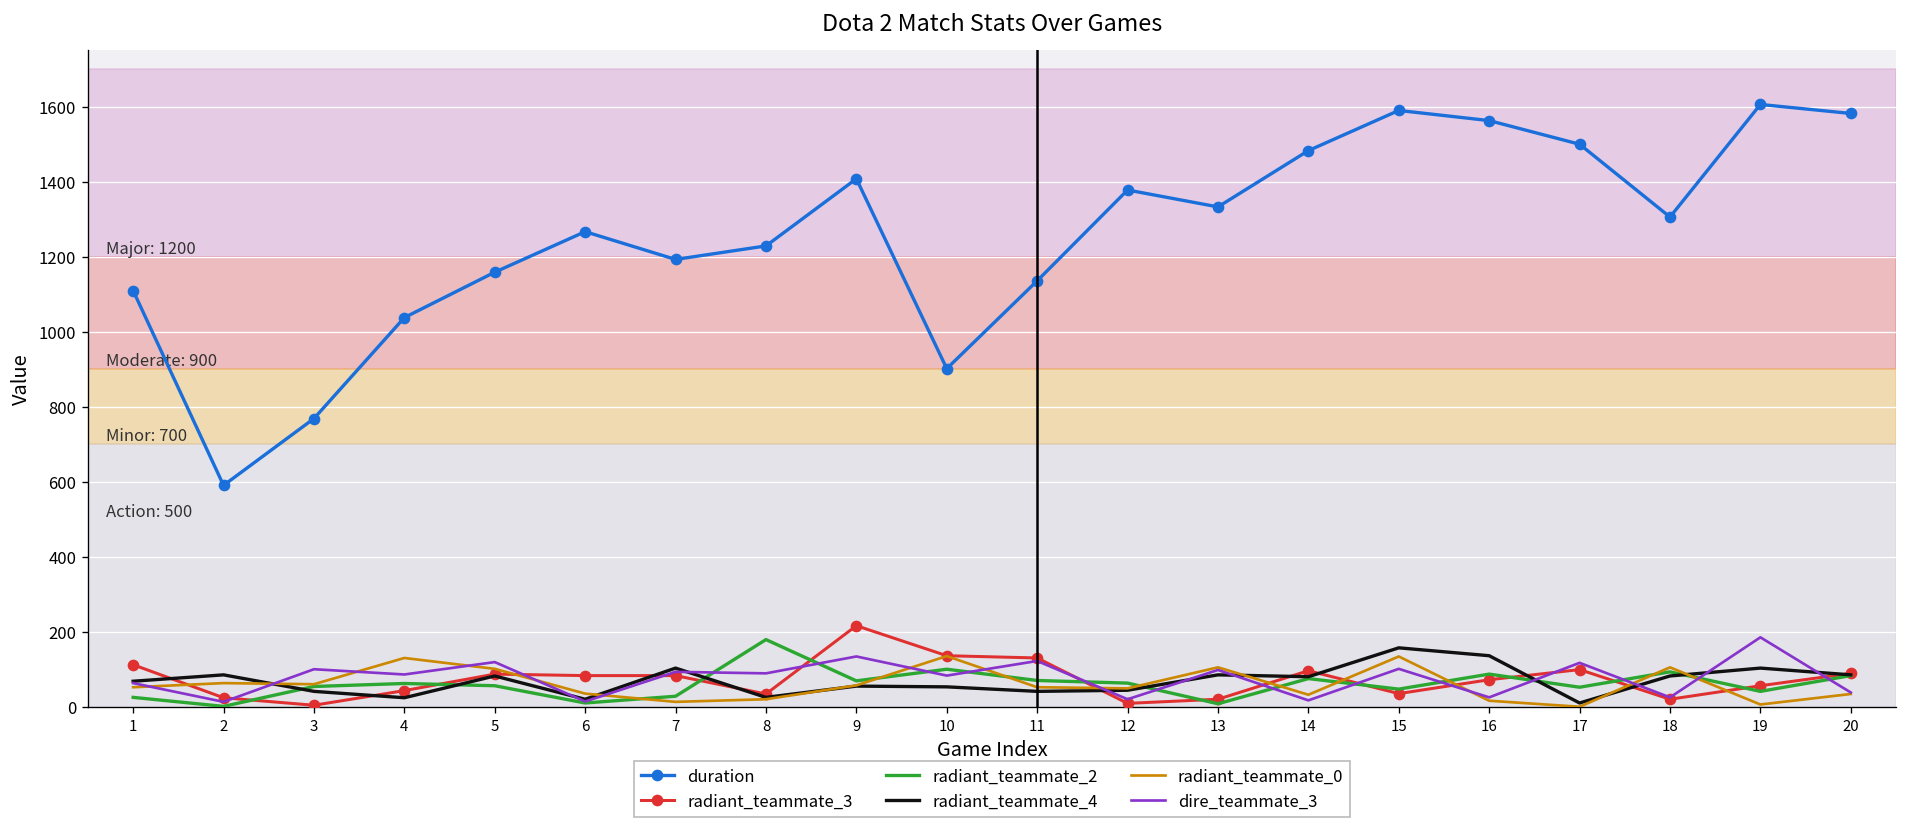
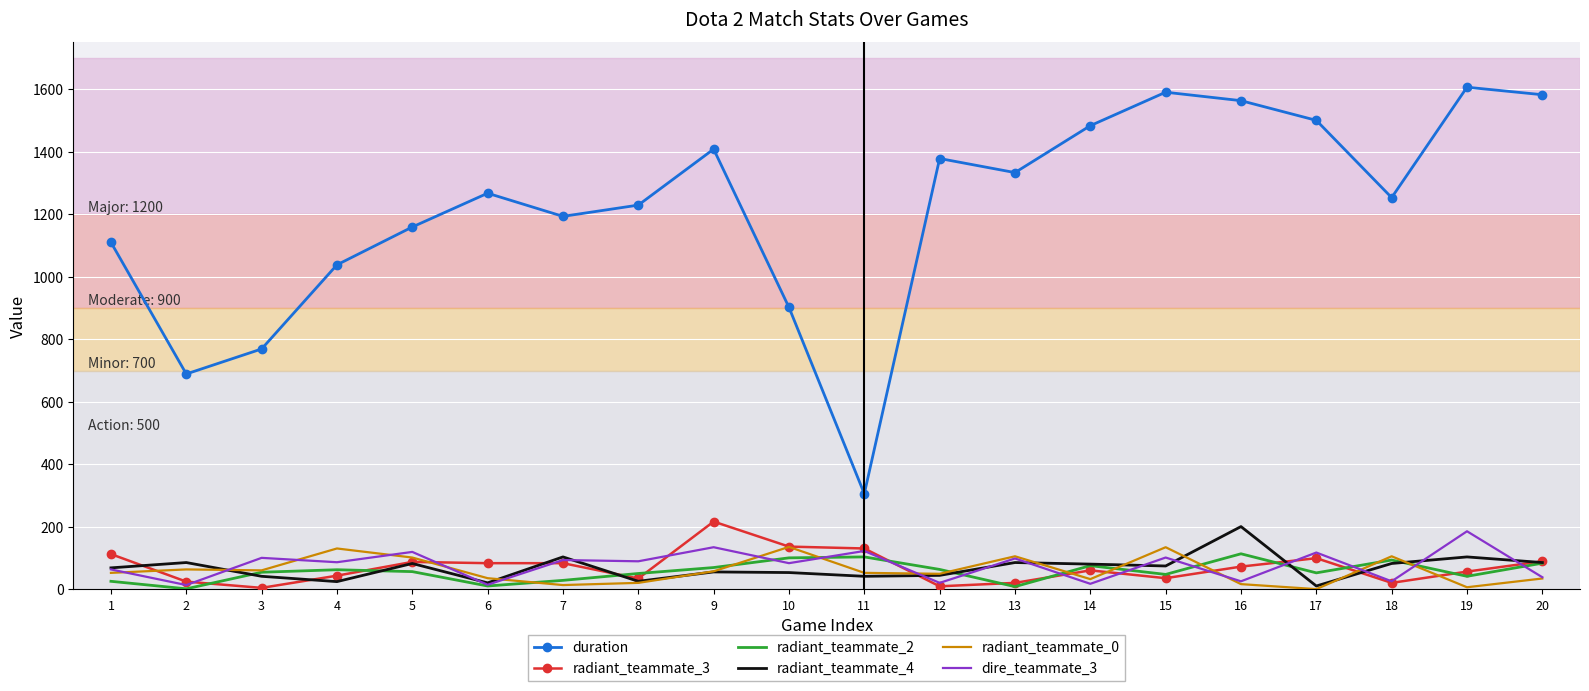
  {
    "duration": {
      "1": 1110,
-     "2": 590,
+     "2": 690,
      "3": 770,
      "4": 1040,
      "5": 1160,
      "6": 1270,
      "7": 1190,
      "8": 1230,
      "9": 1410,
      "10": 900,
-     "11": 1140,
+     "11": 310,
      "12": 1380,
      "13": 1330,
      "14": 1480,
      "15": 1590,
      "16": 1560,
      "17": 1500,
-     "18": 1310,
+     "18": 1250,
      "19": 1610,
      "20": 1580
    },
    "radiant_teammate_3": {
      "1": 110,
      "2": 30,
      "3": 10,
      "4": 40,
      "6": 80,
      "7": 80,
      "8": 40,
      "9": 220,
      "12": 10,
      "13": 20,
-     "14": 100,
+     "14": 60,
      "15": 40,
      "16": 70,
      "17": 100,
      "19": 60
    },
    "radiant_teammate_2": {
      "1": 30,
      "2": 0,
      "4": 60,
      "5": 60,
      "7": 30,
-     "8": 180,
+     "8": 50,
      "9": 70,
      "10": 100,
-     "11": 70,
+     "11": 100,
      "12": 60,
      "13": 10,
      "15": 50,
-     "16": 90,
+     "16": 110,
      "17": 50,
      "18": 90,
      "19": 40
    },
    "radiant_teammate_4": {
      "2": 90,
      "3": 40,
      "4": 30,
      "7": 100,
      "10": 50,
      "11": 40,
      "13": 90,
-     "15": 160,
-     "16": 140,
+     "15": 80,
+     "16": 200,
      "17": 10,
      "18": 80,
      "19": 100
    },
    "radiant_teammate_0": {
      "1": 50,
      "2": 60,
      "4": 130,
      "5": 100,
      "6": 40,
      "7": 10,
      "11": 50,
      "14": 30,
      "15": 140,
      "16": 20,
      "17": 0,
      "18": 110,
      "19": 10
    },
    "dire_teammate_3": {
      "2": 10,
      "3": 100,
      "4": 90,
      "5": 120,
      "7": 90,
      "8": 90,
      "9": 140,
      "10": 80,
      "12": 20,
      "14": 20,
      "15": 100,
      "16": 30,
      "17": 120,
      "19": 190
    }
  }
